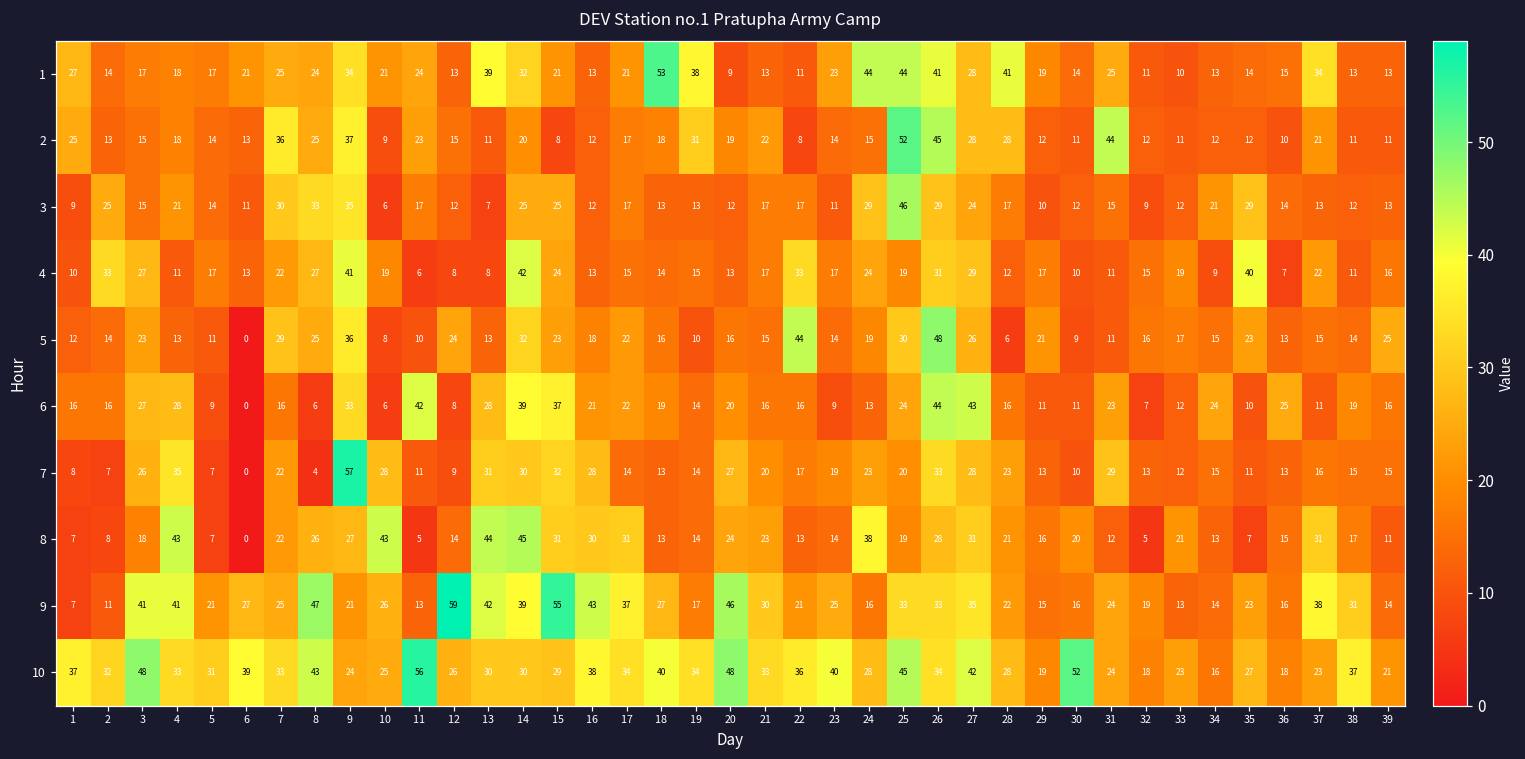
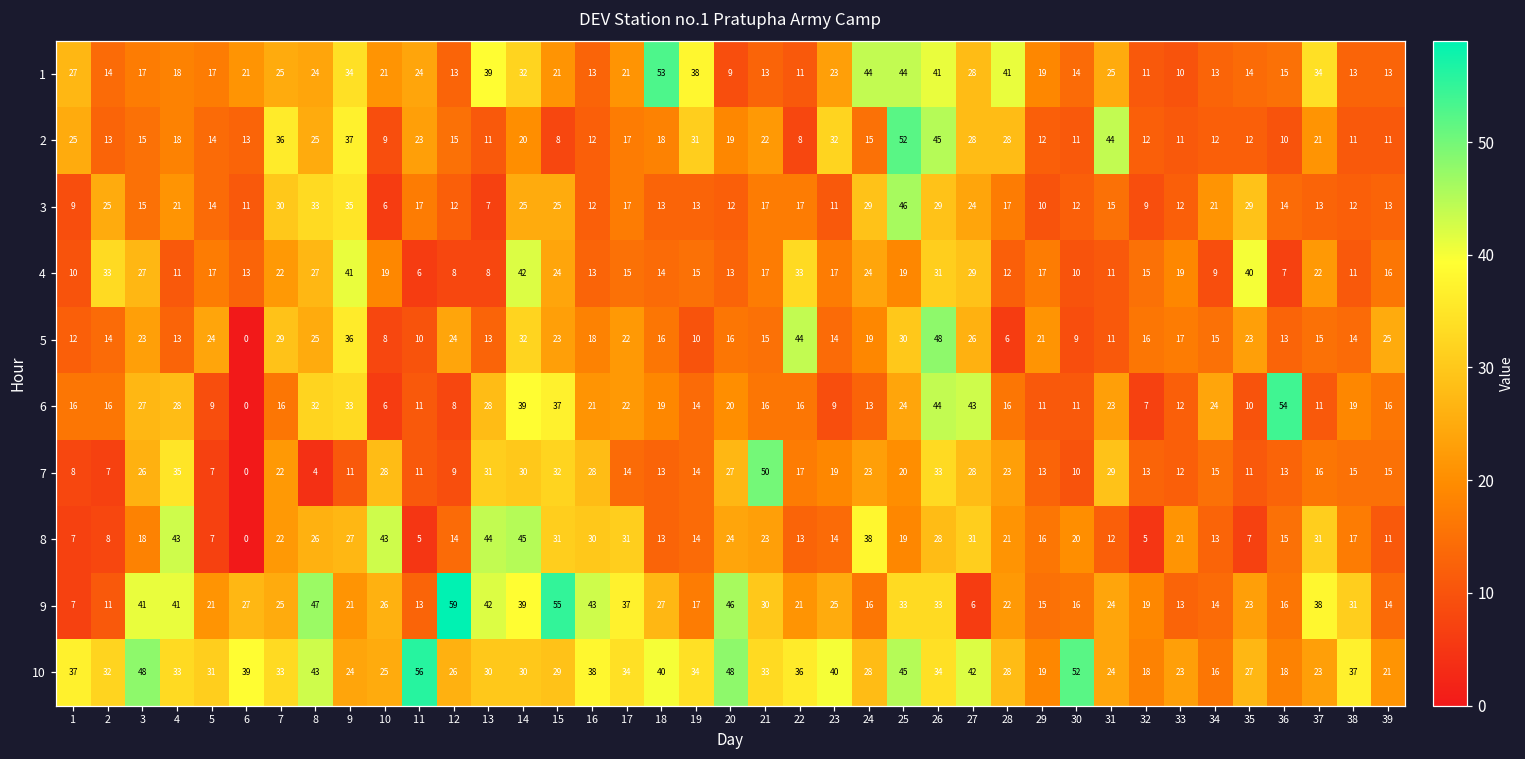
  {
    "2": {
      "1": 25,
      "2": 13,
      "3": 15,
      "4": 18,
      "5": 14,
      "6": 13,
      "7": 36,
      "8": 25,
      "9": 37,
      "10": 9,
      "11": 23,
      "12": 15,
      "13": 11,
      "14": 20,
      "15": 8,
      "16": 12,
      "17": 17,
      "18": 18,
      "19": 31,
      "20": 19,
      "21": 22,
      "22": 8,
-     "23": 14,
+     "23": 32,
      "24": 15,
      "25": 52,
      "26": 45,
      "27": 28,
      "28": 28,
      "29": 12,
      "30": 11,
      "31": 44,
      "32": 12,
      "33": 11,
      "34": 12,
      "35": 12,
      "36": 10,
      "37": 21,
      "38": 11,
      "39": 11
    },
    "5": {
      "1": 12,
      "2": 14,
      "3": 23,
      "4": 13,
-     "5": 11,
+     "5": 24,
      "6": 0,
      "7": 29,
      "8": 25,
      "9": 36,
      "10": 8,
      "11": 10,
      "12": 24,
      "13": 13,
      "14": 32,
      "15": 23,
      "16": 18,
      "17": 22,
      "18": 16,
      "19": 10,
      "20": 16,
      "21": 15,
      "22": 44,
      "23": 14,
      "24": 19,
      "25": 30,
      "26": 48,
      "27": 26,
      "28": 6,
      "29": 21,
      "30": 9,
      "31": 11,
      "32": 16,
      "33": 17,
      "34": 15,
      "35": 23,
      "36": 13,
      "37": 15,
      "38": 14,
      "39": 25
    },
    "6": {
      "1": 16,
      "2": 16,
      "3": 27,
      "4": 28,
      "5": 9,
      "6": 0,
      "7": 16,
-     "8": 6,
+     "8": 32,
      "9": 33,
      "10": 6,
-     "11": 42,
+     "11": 11,
      "12": 8,
      "13": 28,
      "14": 39,
      "15": 37,
      "16": 21,
      "17": 22,
      "18": 19,
      "19": 14,
      "20": 20,
      "21": 16,
      "22": 16,
      "23": 9,
      "24": 13,
      "25": 24,
      "26": 44,
      "27": 43,
      "28": 16,
      "29": 11,
      "30": 11,
      "31": 23,
      "32": 7,
      "33": 12,
      "34": 24,
      "35": 10,
-     "36": 25,
+     "36": 54,
      "37": 11,
      "38": 19,
      "39": 16
    },
    "7": {
      "1": 8,
      "2": 7,
      "3": 26,
      "4": 35,
      "5": 7,
      "6": 0,
      "7": 22,
      "8": 4,
-     "9": 57,
+     "9": 11,
      "10": 28,
      "11": 11,
      "12": 9,
      "13": 31,
      "14": 30,
      "15": 32,
      "16": 28,
      "17": 14,
      "18": 13,
      "19": 14,
      "20": 27,
-     "21": 20,
+     "21": 50,
      "22": 17,
      "23": 19,
      "24": 23,
      "25": 20,
      "26": 33,
      "27": 28,
      "28": 23,
      "29": 13,
      "30": 10,
      "31": 29,
      "32": 13,
      "33": 12,
      "34": 15,
      "35": 11,
      "36": 13,
      "37": 16,
      "38": 15,
      "39": 15
    },
    "9": {
      "1": 7,
      "2": 11,
      "3": 41,
      "4": 41,
      "5": 21,
      "6": 27,
      "7": 25,
      "8": 47,
      "9": 21,
      "10": 26,
      "11": 13,
      "12": 59,
      "13": 42,
      "14": 39,
      "15": 55,
      "16": 43,
      "17": 37,
      "18": 27,
      "19": 17,
      "20": 46,
      "21": 30,
      "22": 21,
      "23": 25,
      "24": 16,
      "25": 33,
      "26": 33,
-     "27": 35,
+     "27": 6,
      "28": 22,
      "29": 15,
      "30": 16,
      "31": 24,
      "32": 19,
      "33": 13,
      "34": 14,
      "35": 23,
      "36": 16,
      "37": 38,
      "38": 31,
      "39": 14
    }
  }
